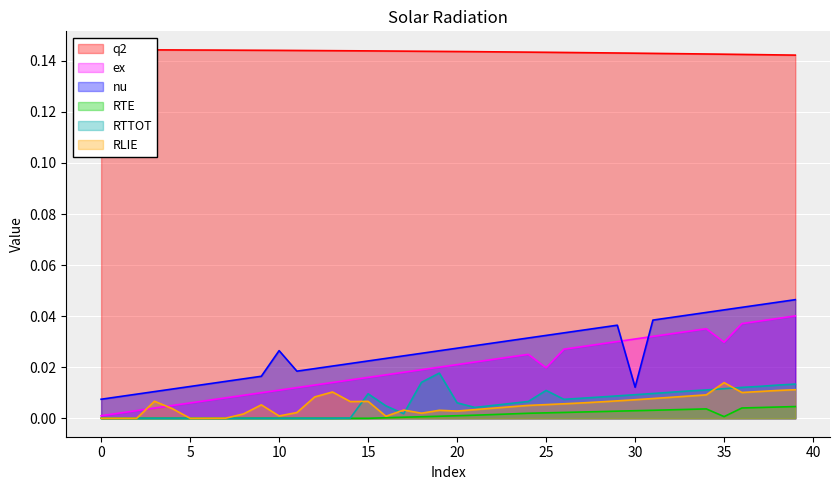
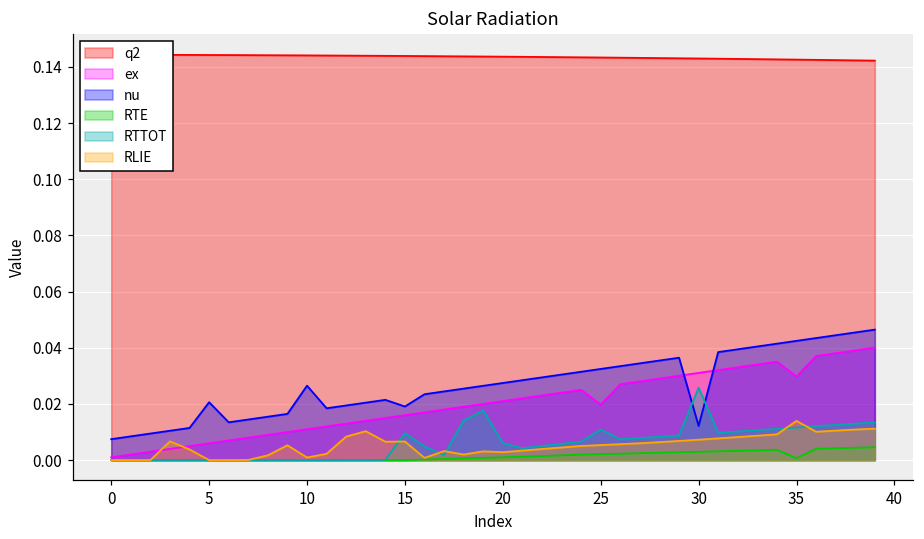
  {
    "q2": {
      "5": 0.144,
      "10": 0.144,
      "15": 0.144,
      "20": 0.144,
      "25": 0.143,
      "30": 0.143,
      "35": 0.143
    },
    "ex": {
      "0": 0.001,
      "5": 0.006,
      "10": 0.011,
      "15": 0.016,
      "20": 0.021,
      "25": 0.020,
      "30": 0.031,
      "35": 0.030
    },
    "nu": {
      "0": 0.007,
-     "5": 0.012,
+     "5": 0.021,
      "10": 0.027,
-     "15": 0.022,
+     "15": 0.019,
      "20": 0.027,
      "25": 0.032,
      "30": 0.012,
      "35": 0.042
    },
    "RTE": {
      "15": 0.000,
      "20": 0.001,
      "25": 0.002,
      "30": 0.003,
      "35": 0.001
    },
    "RTTOT": {
      "15": 0.010,
      "20": 0.006,
      "25": 0.011,
-     "30": 0.009,
+     "30": 0.026,
      "35": 0.012
    },
    "RLIE": {
      "15": 0.007,
      "20": 0.003,
      "25": 0.005,
      "30": 0.007,
      "35": 0.014
    }
  }
